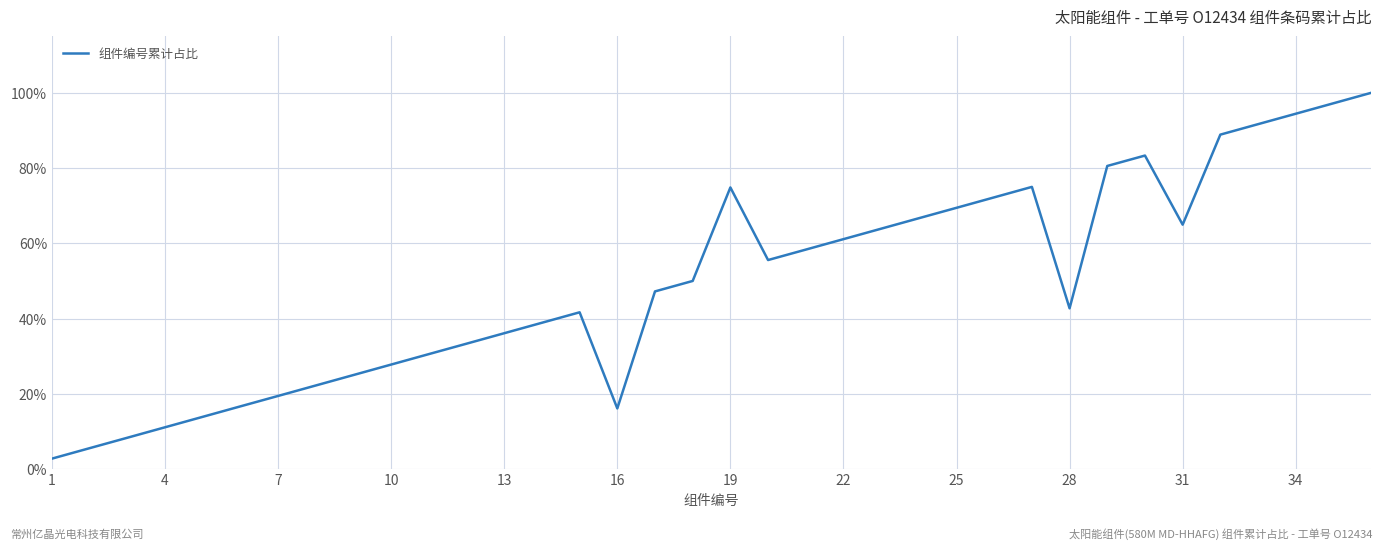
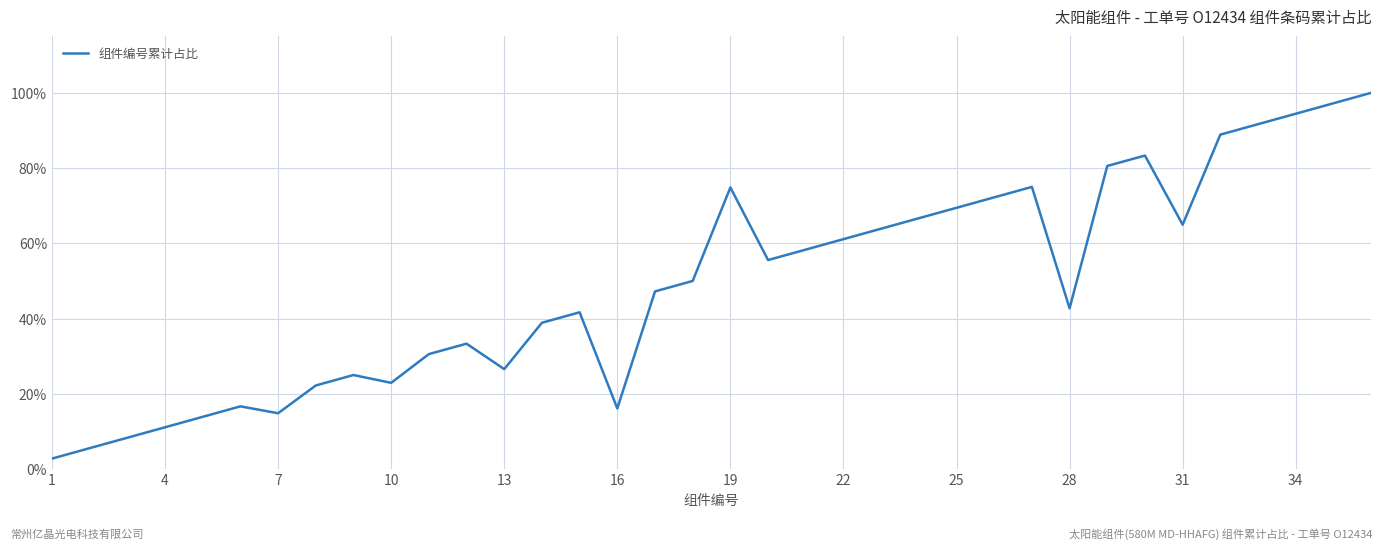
  {
    "1": "3%",
    "4": "11%",
-   "7": "19%",
-   "10": "28%",
-   "13": "36%",
+   "7": "15%",
+   "10": "23%",
+   "13": "27%",
    "16": "16%",
    "19": "75%",
    "22": "61%",
    "25": "69%",
    "28": "43%",
    "31": "65%",
    "34": "94%"
  }
